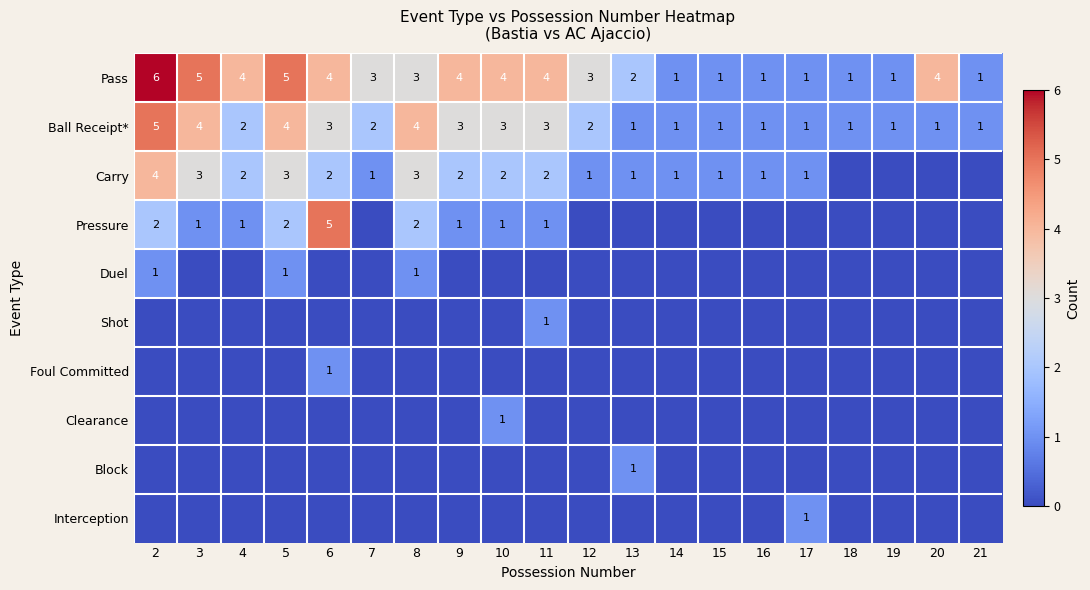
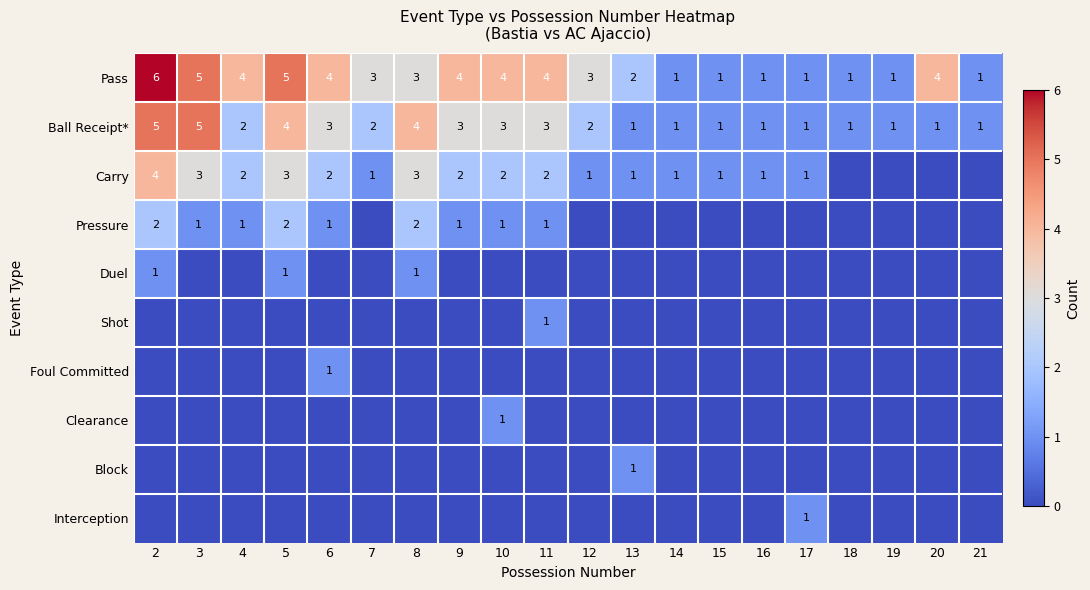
  {
    "Pass": {
      "2": 6,
      "3": 5,
      "4": 4,
      "5": 5,
      "6": 4,
      "7": 3,
      "8": 3,
      "9": 4,
      "10": 4,
      "11": 4,
      "12": 3,
      "13": 2,
      "14": 1,
      "15": 1,
      "16": 1,
      "17": 1,
      "18": 1,
      "19": 1,
      "20": 4,
      "21": 1
    },
    "Ball Receipt*": {
      "2": 5,
-     "3": 4,
+     "3": 5,
      "4": 2,
      "5": 4,
      "6": 3,
      "7": 2,
      "8": 4,
      "9": 3,
      "10": 3,
      "11": 3,
      "12": 2,
      "13": 1,
      "14": 1,
      "15": 1,
      "16": 1,
      "17": 1,
      "18": 1,
      "19": 1,
      "20": 1,
      "21": 1
    },
    "Carry": {
      "2": 4,
      "3": 3,
      "4": 2,
      "5": 3,
      "6": 2,
      "7": 1,
      "8": 3,
      "9": 2,
      "10": 2,
      "11": 2,
      "12": 1,
      "13": 1,
      "14": 1,
      "15": 1,
      "16": 1,
      "17": 1
    },
    "Pressure": {
      "2": 2,
      "3": 1,
      "4": 1,
      "5": 2,
-     "6": 5,
+     "6": 1,
      "8": 2,
      "9": 1,
      "10": 1,
      "11": 1
    },
    "Duel": {
      "2": 1,
      "5": 1,
      "8": 1
    },
    "Shot": {
      "11": 1
    },
    "Foul Committed": {
      "6": 1
    },
    "Clearance": {
      "10": 1
    },
    "Block": {
      "13": 1
    },
    "Interception": {
      "17": 1
    }
  }
